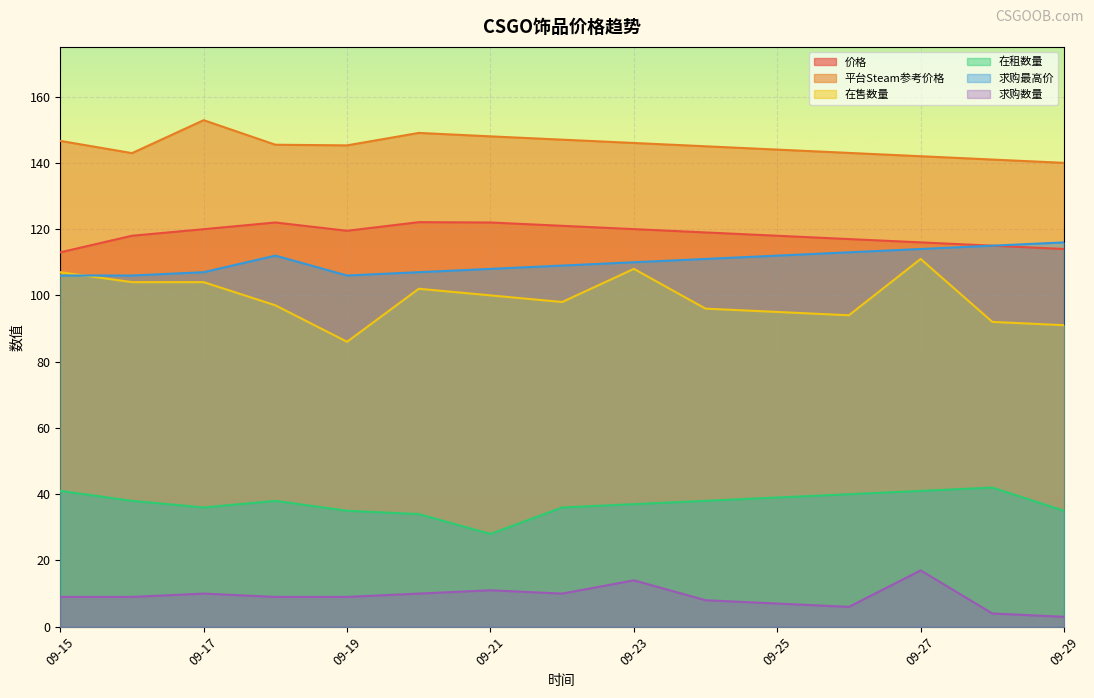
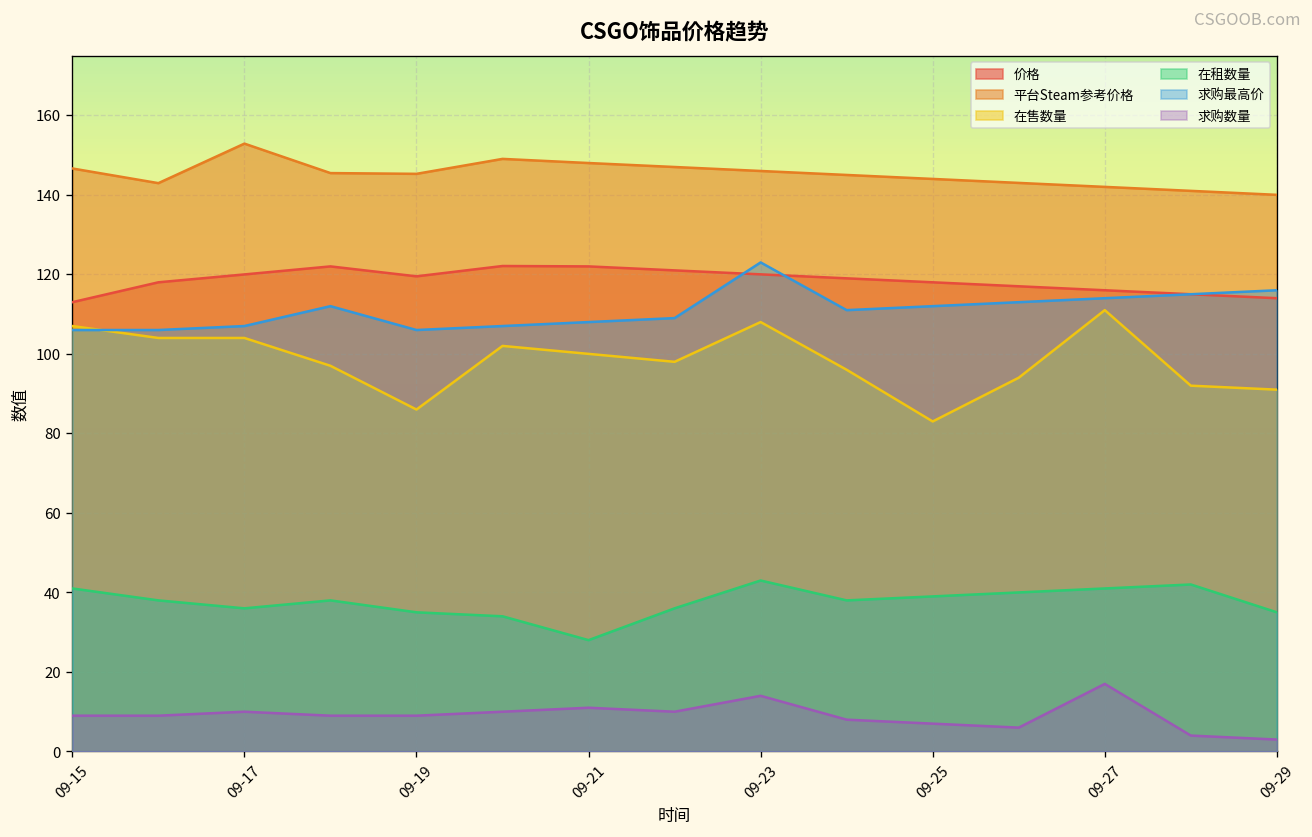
  {
    "在售数量": {
      "09-15": 107,
      "09-17": 104,
      "09-19": 86,
      "09-21": 100,
      "09-23": 108,
-     "09-25": 95,
+     "09-25": 83,
      "09-27": 111,
      "09-29": 91
    },
    "在租数量": {
      "09-15": 41,
      "09-17": 36,
      "09-19": 35,
      "09-21": 28,
-     "09-23": 37,
+     "09-23": 43,
      "09-25": 39,
      "09-27": 41,
      "09-29": 35
    },
    "求购最高价": {
      "09-15": 106,
      "09-17": 107,
      "09-19": 106,
      "09-21": 108,
-     "09-23": 110,
+     "09-23": 123,
      "09-25": 112,
      "09-27": 114,
      "09-29": 116
    },
    "求购数量": {
      "09-15": 9,
      "09-17": 10,
      "09-19": 9,
      "09-21": 11,
      "09-23": 14,
      "09-25": 7,
      "09-27": 17,
      "09-29": 3
    }
  }
